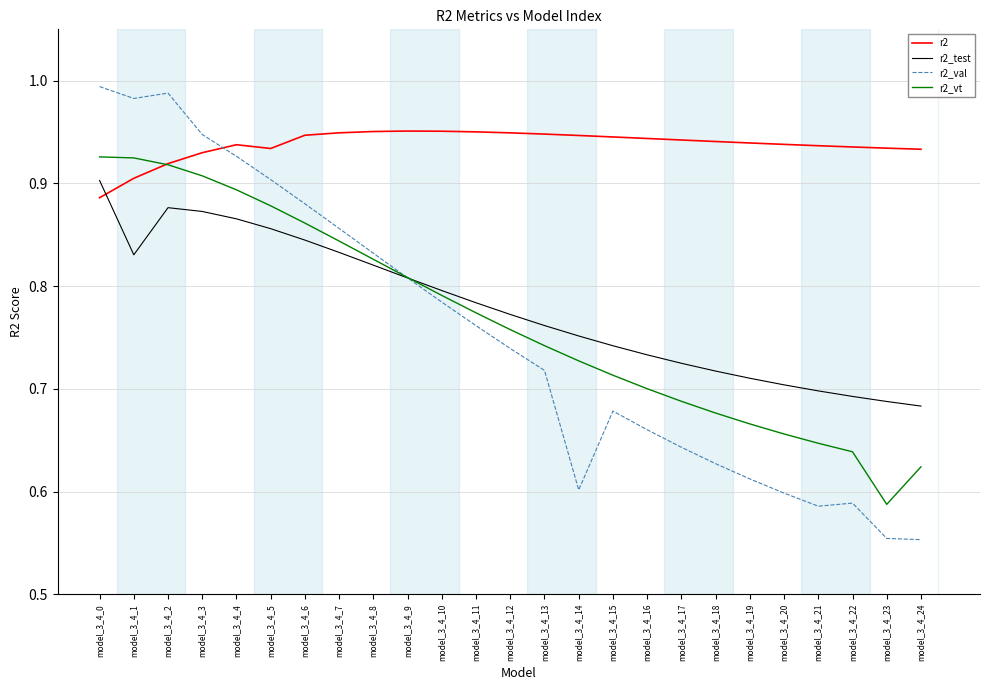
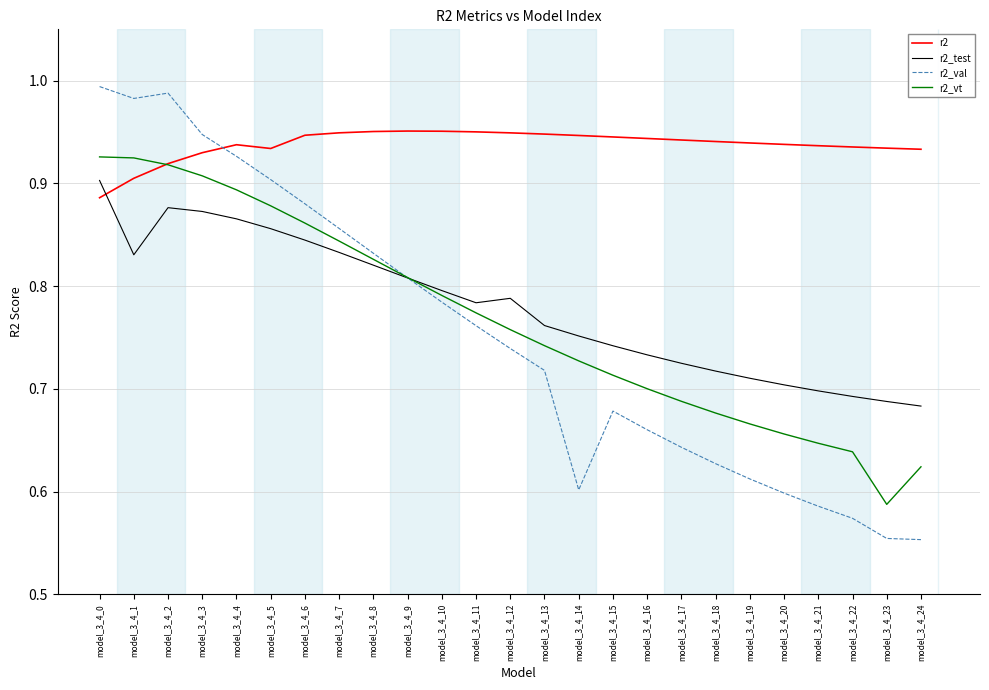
  {
    "r2": {
      "model_3_4_0": 0.886,
      "model_3_4_1": 0.905,
      "model_3_4_3": 0.930,
      "model_3_4_4": 0.938,
      "model_3_4_5": 0.934,
      "model_3_4_6": 0.947,
      "model_3_4_7": 0.949,
      "model_3_4_8": 0.951,
      "model_3_4_9": 0.951,
      "model_3_4_10": 0.951,
      "model_3_4_11": 0.950,
      "model_3_4_12": 0.949,
      "model_3_4_13": 0.948,
      "model_3_4_14": 0.947,
      "model_3_4_15": 0.945,
      "model_3_4_16": 0.944,
      "model_3_4_17": 0.942,
      "model_3_4_18": 0.941,
      "model_3_4_19": 0.939,
      "model_3_4_20": 0.938,
      "model_3_4_21": 0.937,
      "model_3_4_22": 0.935,
      "model_3_4_23": 0.934,
      "model_3_4_24": 0.933
    },
    "r2_test": {
      "model_3_4_0": 0.903,
      "model_3_4_1": 0.830,
      "model_3_4_2": 0.876,
      "model_3_4_3": 0.873,
      "model_3_4_4": 0.865,
      "model_3_4_5": 0.856,
      "model_3_4_6": 0.845,
      "model_3_4_7": 0.833,
      "model_3_4_8": 0.820,
      "model_3_4_10": 0.796,
      "model_3_4_11": 0.784,
-     "model_3_4_12": 0.772,
+     "model_3_4_12": 0.788,
      "model_3_4_13": 0.762,
      "model_3_4_14": 0.751,
      "model_3_4_15": 0.742,
      "model_3_4_16": 0.733,
      "model_3_4_17": 0.725,
      "model_3_4_18": 0.717,
      "model_3_4_19": 0.710,
      "model_3_4_20": 0.704,
      "model_3_4_21": 0.698,
      "model_3_4_22": 0.693,
      "model_3_4_23": 0.688,
      "model_3_4_24": 0.683
    },
    "r2_val": {
      "model_3_4_0": 0.994,
      "model_3_4_1": 0.983,
      "model_3_4_2": 0.988,
      "model_3_4_3": 0.948,
      "model_3_4_4": 0.926,
      "model_3_4_5": 0.904,
      "model_3_4_6": 0.880,
      "model_3_4_7": 0.856,
      "model_3_4_8": 0.832,
      "model_3_4_10": 0.784,
      "model_3_4_11": 0.761,
      "model_3_4_12": 0.739,
      "model_3_4_13": 0.718,
      "model_3_4_14": 0.602,
      "model_3_4_15": 0.678,
      "model_3_4_16": 0.660,
      "model_3_4_17": 0.643,
      "model_3_4_18": 0.627,
      "model_3_4_19": 0.612,
      "model_3_4_20": 0.598,
      "model_3_4_21": 0.586,
-     "model_3_4_22": 0.589,
+     "model_3_4_22": 0.574,
      "model_3_4_23": 0.554,
      "model_3_4_24": 0.553
    },
    "r2_vt": {
      "model_3_4_0": 0.926,
      "model_3_4_1": 0.925,
      "model_3_4_3": 0.907,
      "model_3_4_4": 0.894,
      "model_3_4_5": 0.878,
      "model_3_4_6": 0.861,
      "model_3_4_7": 0.844,
      "model_3_4_8": 0.826,
      "model_3_4_10": 0.791,
      "model_3_4_11": 0.774,
      "model_3_4_12": 0.758,
      "model_3_4_13": 0.742,
      "model_3_4_14": 0.727,
      "model_3_4_15": 0.713,
      "model_3_4_16": 0.700,
      "model_3_4_17": 0.688,
      "model_3_4_18": 0.676,
      "model_3_4_19": 0.666,
      "model_3_4_20": 0.656,
      "model_3_4_21": 0.647,
      "model_3_4_22": 0.639,
      "model_3_4_23": 0.587,
      "model_3_4_24": 0.624
    }
  }
